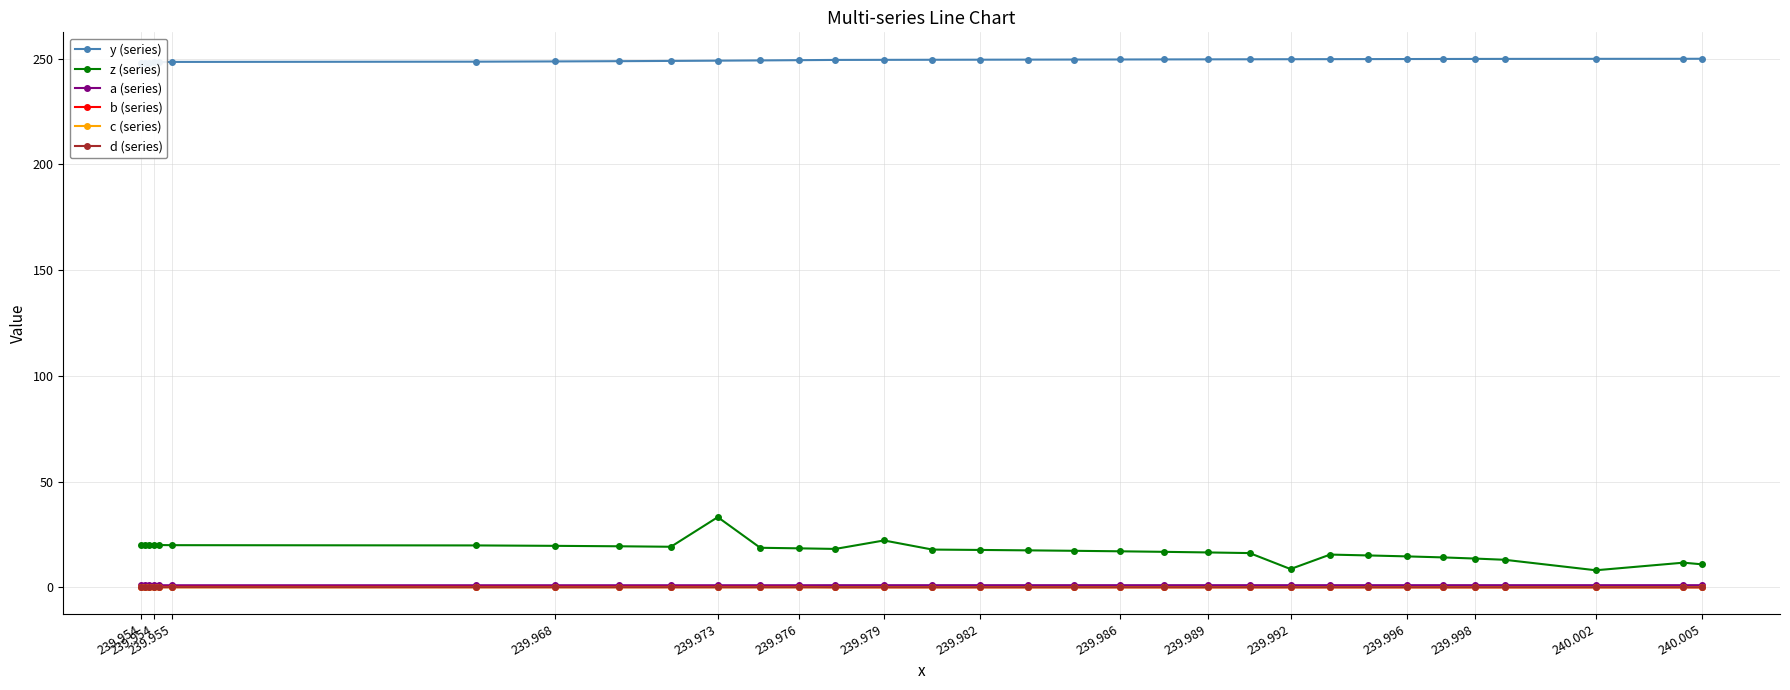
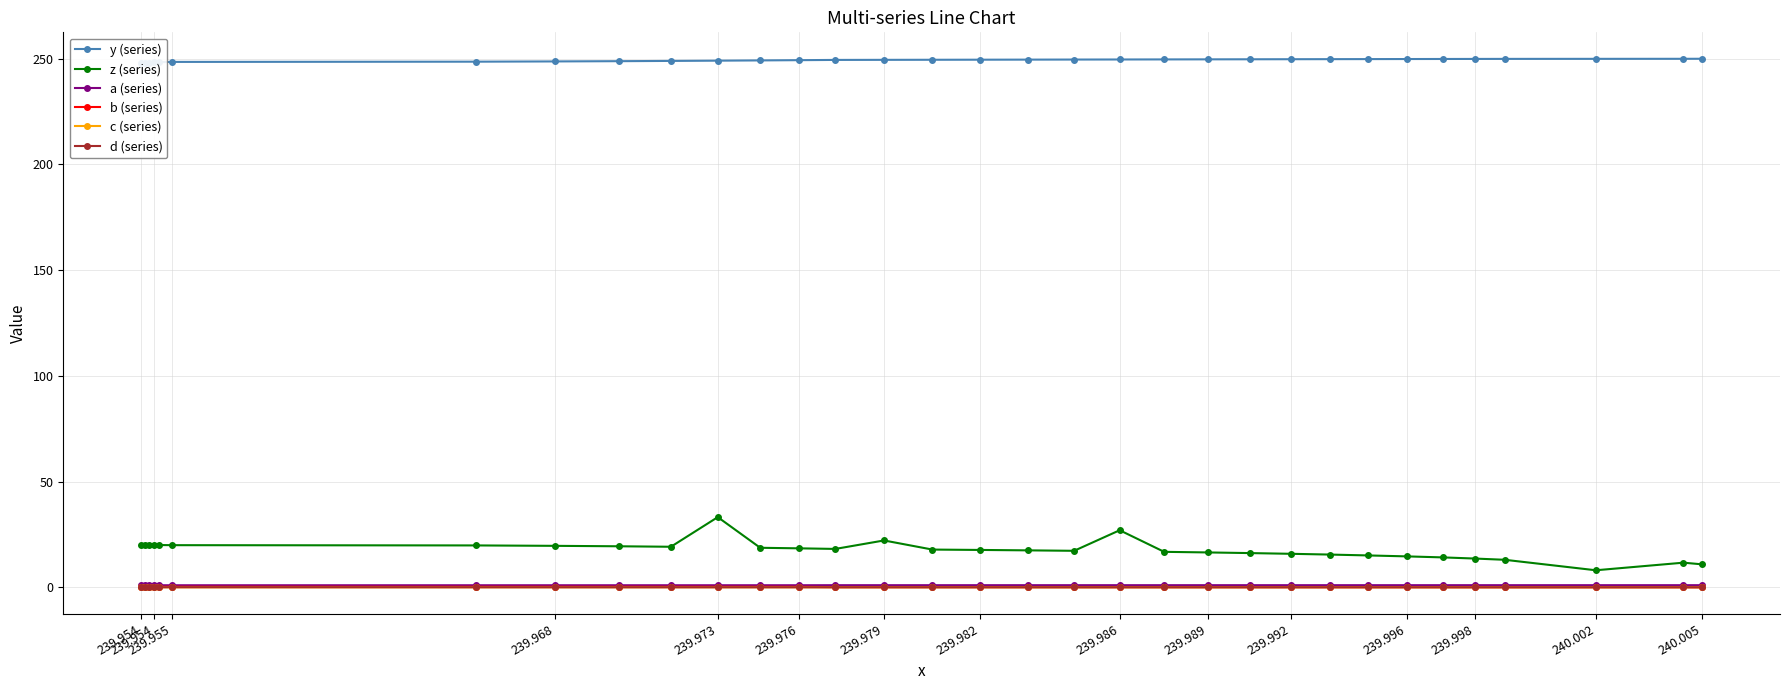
  {
    "y (series)": {
      "239.968": 249,
      "239.973": 249,
      "239.976": 249,
      "239.979": 249,
      "239.982": 250,
      "239.986": 250,
      "239.989": 250,
      "239.992": 250,
      "239.996": 250,
      "239.998": 250,
      "240.002": 250
    },
    "z (series)": {
      "239.968": 20,
      "239.973": 33,
      "239.976": 18,
      "239.979": 22,
      "239.982": 18,
-     "239.986": 17,
+     "239.986": 27,
      "239.989": 16,
-     "239.992": 9,
+     "239.992": 16,
      "239.996": 15,
      "239.998": 14,
      "240.002": 8
    }
  }
